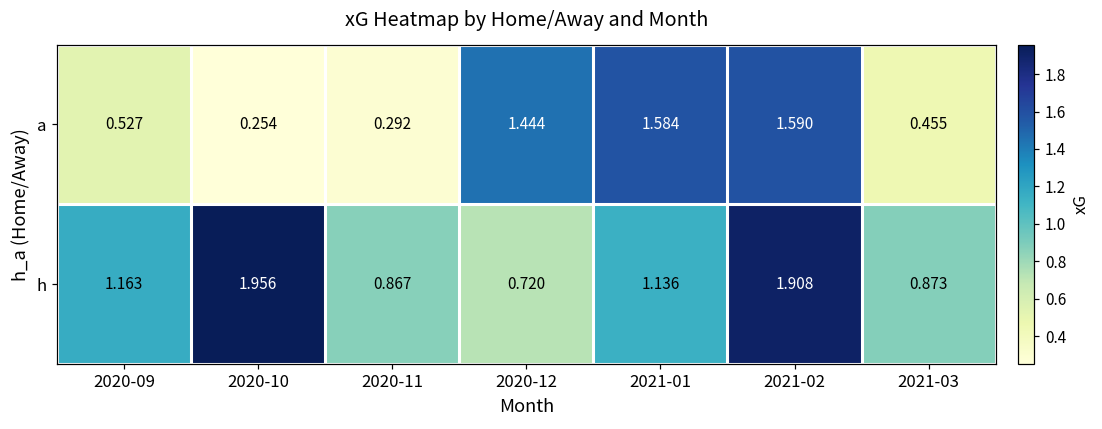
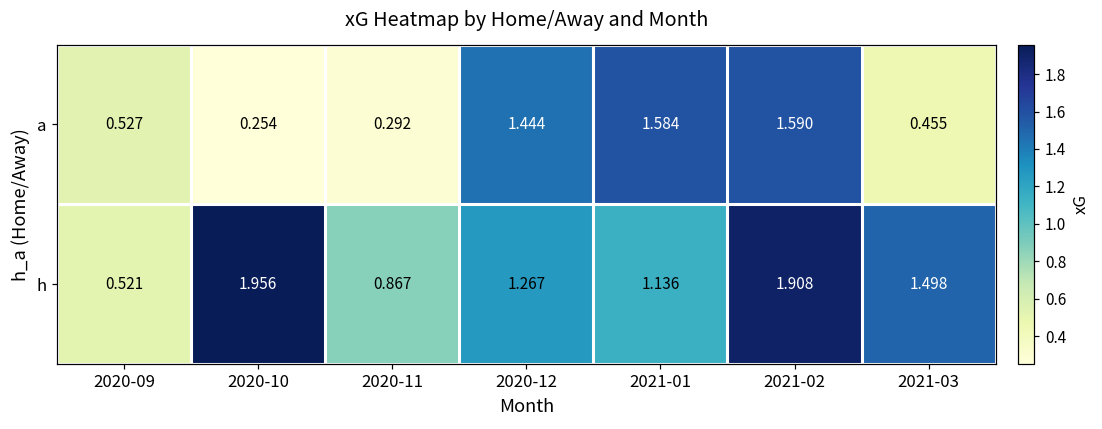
  {
    "a": {
      "2020-09": 0.527,
      "2020-10": 0.254,
      "2020-11": 0.292,
      "2020-12": 1.444,
      "2021-01": 1.584,
      "2021-02": 1.590,
      "2021-03": 0.455
    },
    "h": {
-     "2020-09": 1.163,
+     "2020-09": 0.521,
      "2020-10": 1.956,
      "2020-11": 0.867,
-     "2020-12": 0.720,
+     "2020-12": 1.267,
      "2021-01": 1.136,
      "2021-02": 1.908,
-     "2021-03": 0.873
+     "2021-03": 1.498
    }
  }
